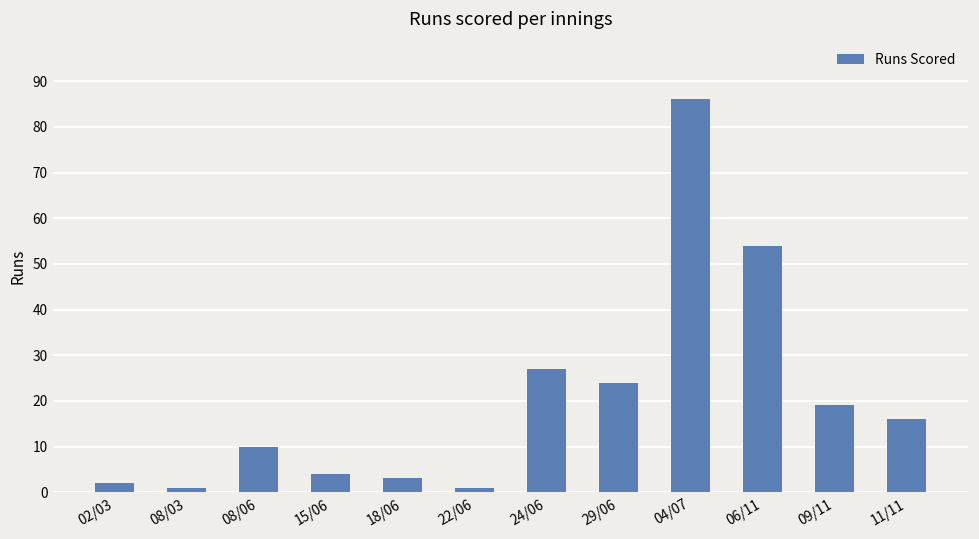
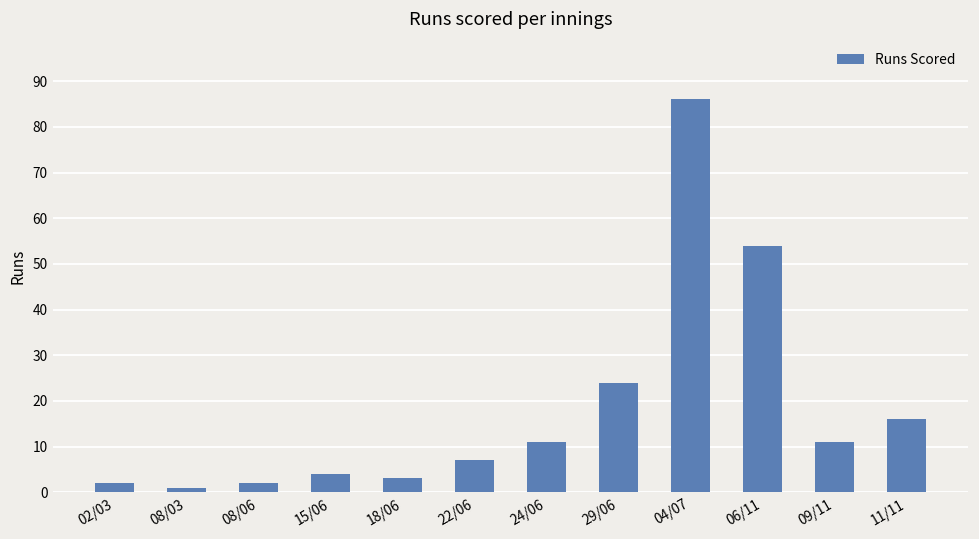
  {
    "02/03": 2,
    "08/03": 1,
-   "08/06": 10,
+   "08/06": 2,
    "15/06": 4,
    "18/06": 3,
-   "22/06": 1,
-   "24/06": 27,
+   "22/06": 7,
+   "24/06": 11,
    "29/06": 24,
    "04/07": 86,
    "06/11": 54,
-   "09/11": 19,
+   "09/11": 11,
    "11/11": 16
  }
